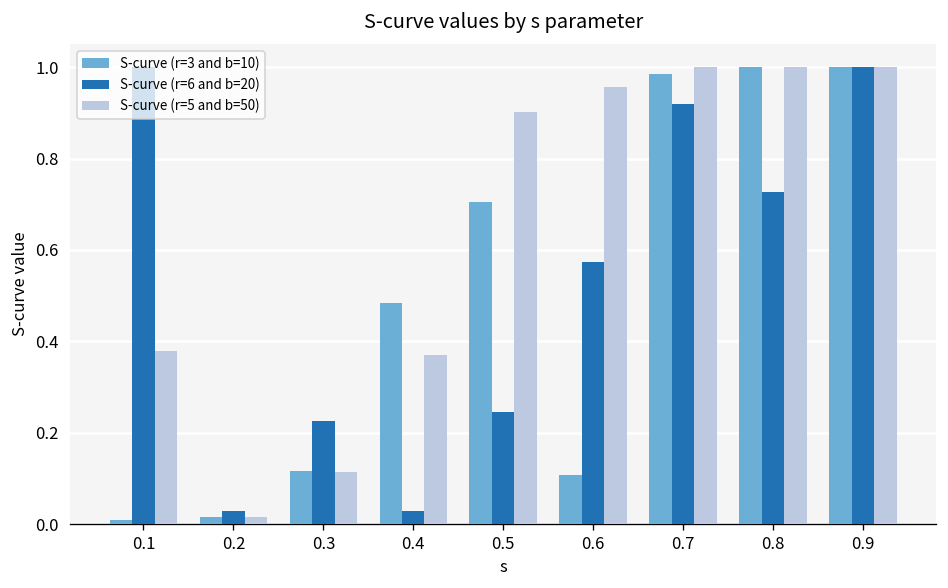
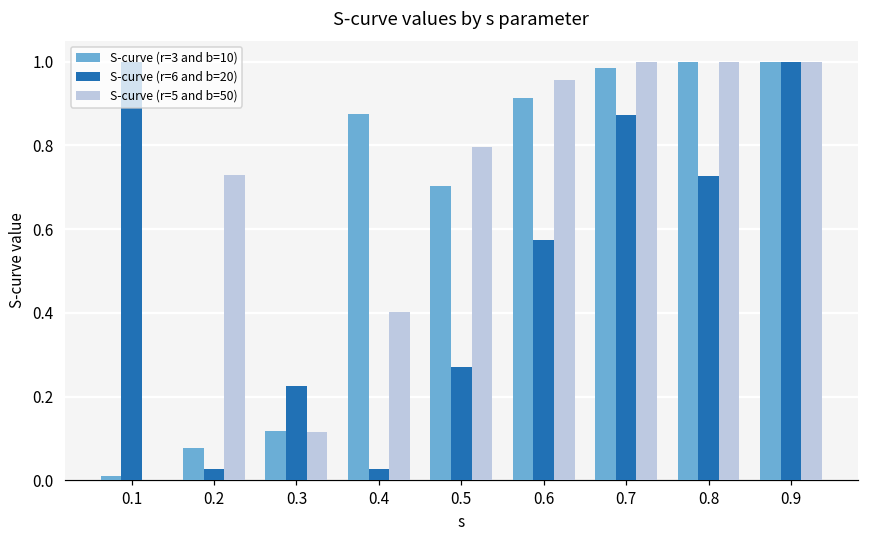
  {
    "S-curve (r=3 and b=10)": {
      "0.1": 0.01,
-     "0.2": 0.01,
+     "0.2": 0.08,
      "0.3": 0.12,
-     "0.4": 0.48,
+     "0.4": 0.87,
      "0.5": 0.70,
-     "0.6": 0.11,
+     "0.6": 0.91,
      "0.7": 0.99,
      "0.8": 1.00,
      "0.9": 1.00
    },
    "S-curve (r=6 and b=20)": {
      "0.2": 0.03,
      "0.3": 0.23,
      "0.4": 0.03,
-     "0.5": 0.25,
+     "0.5": 0.27,
      "0.6": 0.57,
-     "0.7": 0.92,
+     "0.7": 0.87,
      "0.8": 0.73,
      "0.9": 1.00
    },
    "S-curve (r=5 and b=50)": {
-     "0.1": 0.38,
-     "0.2": 0.02,
+     "0.1": 0.00,
+     "0.2": 0.73,
      "0.3": 0.11,
-     "0.4": 0.37,
-     "0.5": 0.90,
+     "0.4": 0.40,
+     "0.5": 0.80,
      "0.6": 0.96,
      "0.7": 1.00,
      "0.8": 1.00,
      "0.9": 1.00
    }
  }
